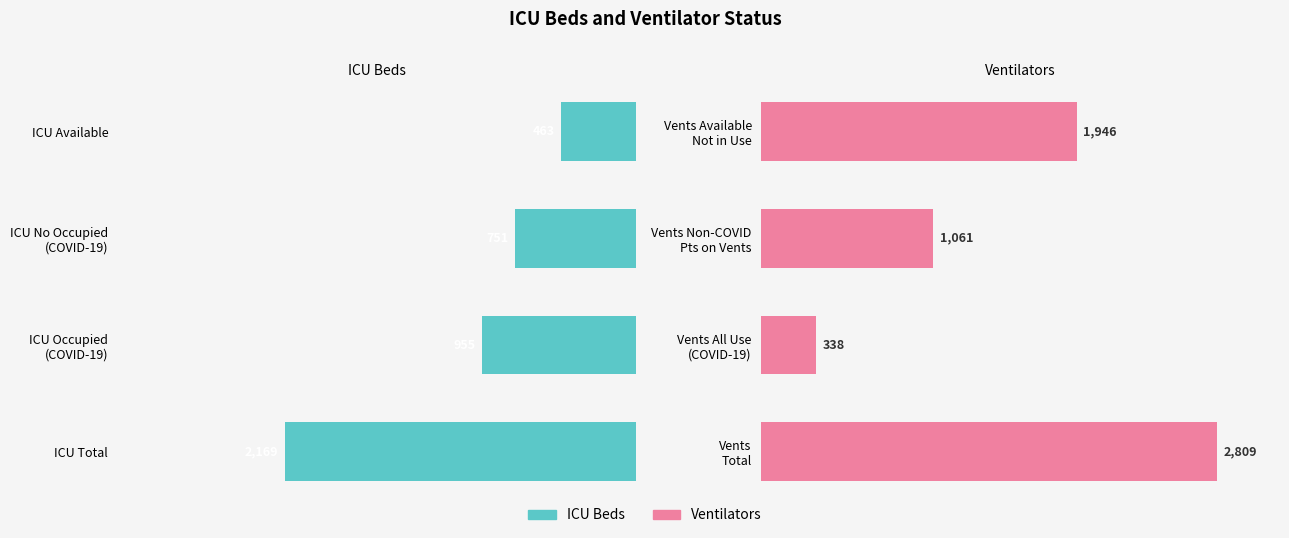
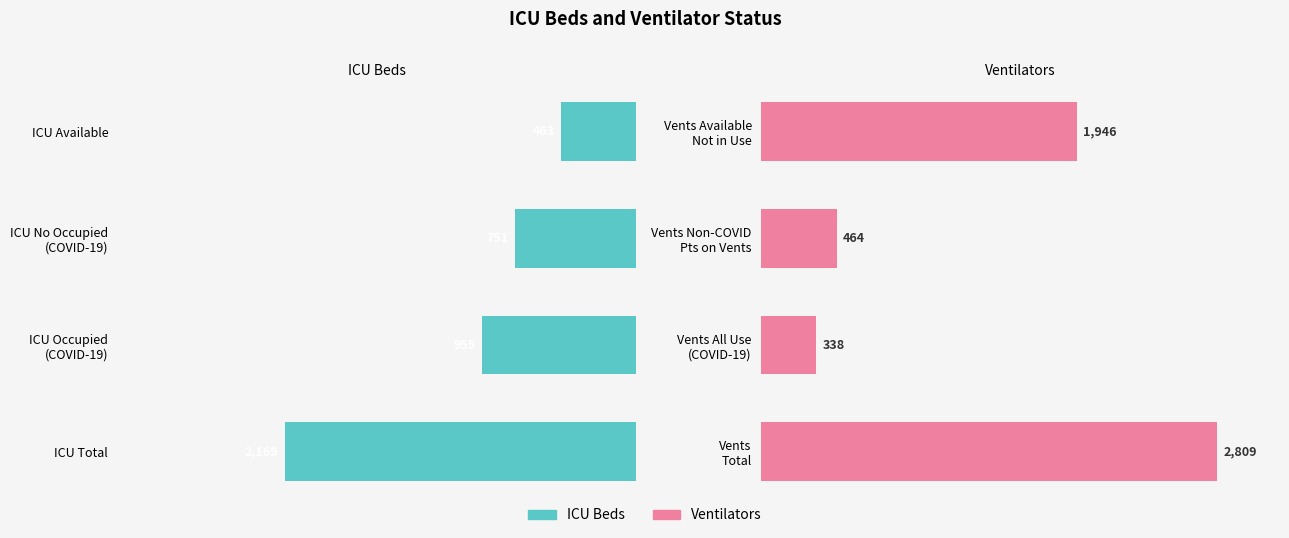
  {
    "Ventilators": {
      "Vents Available Not in Use": "1,946",
-     "Vents Non-COVID Pts on Vents": "1,061",
+     "Vents Non-COVID Pts on Vents": "464",
      "Vents All Use (COVID-19)": "338",
      "Vents Total": "2,809"
    }
  }
